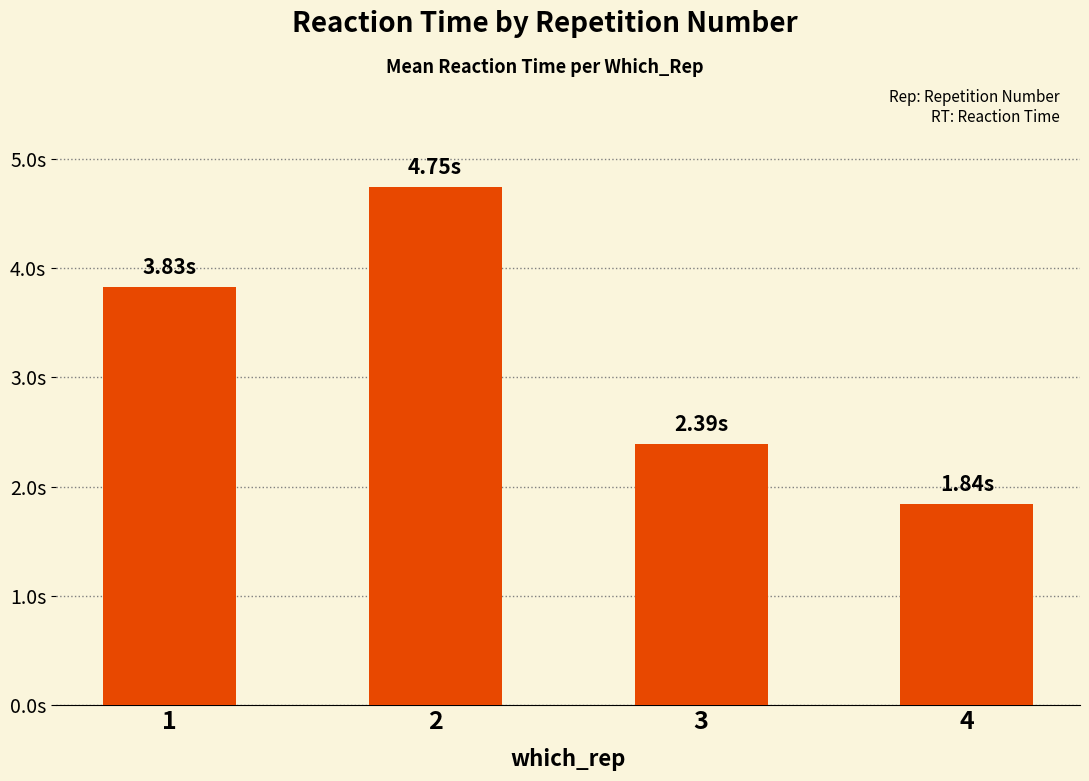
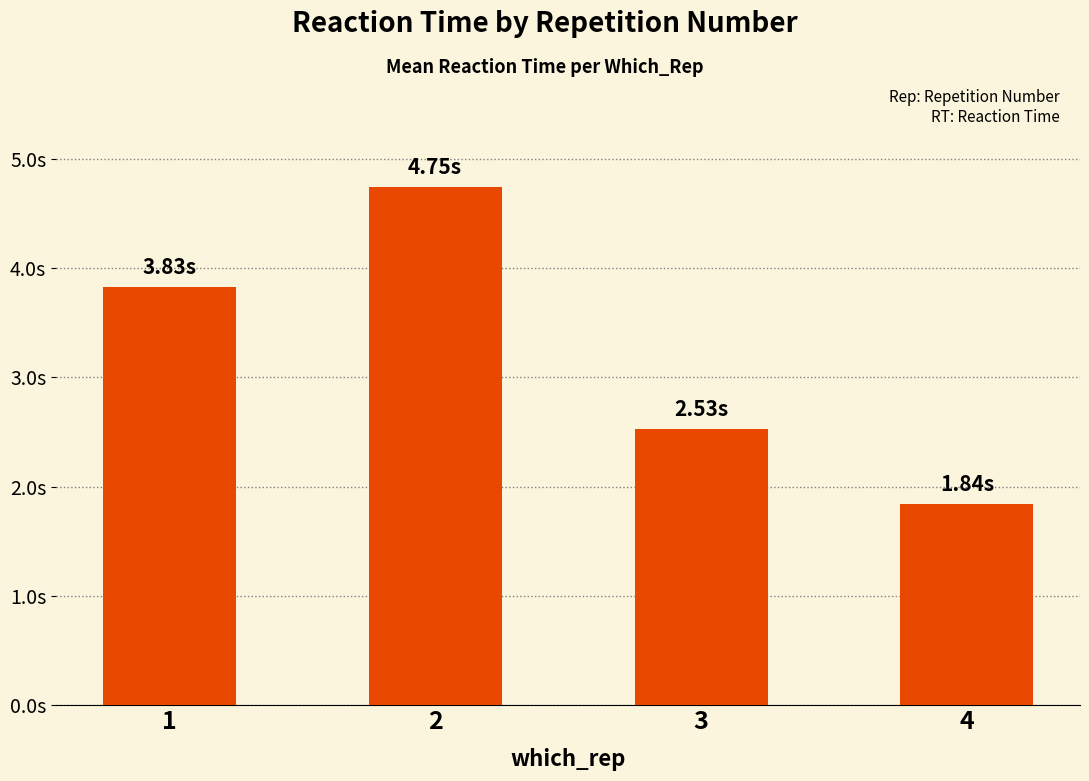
  {
    "1": "3.83s",
    "2": "4.75s",
-   "3": "2.39s",
+   "3": "2.53s",
    "4": "1.84s"
  }
